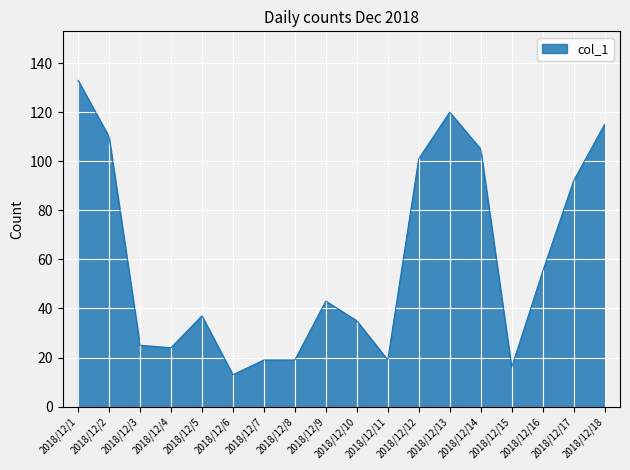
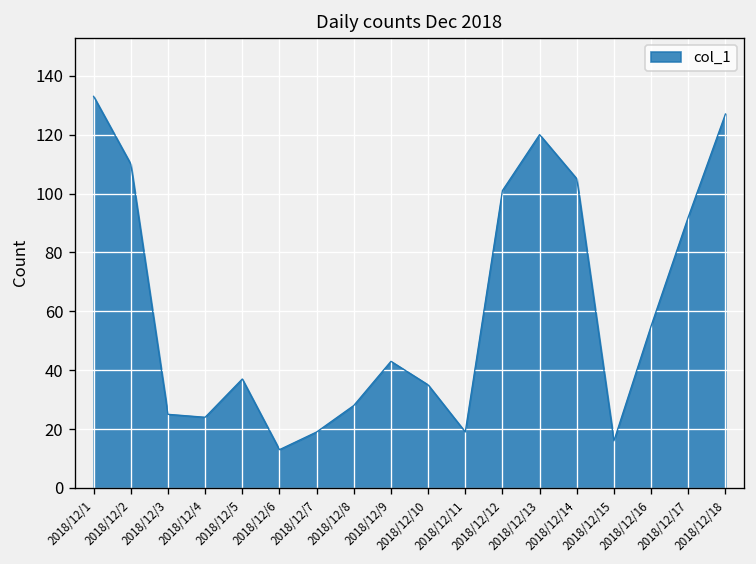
  {
    "2018/12/1": 133,
    "2018/12/2": 110,
    "2018/12/3": 25,
    "2018/12/4": 24,
    "2018/12/5": 37,
    "2018/12/6": 13,
    "2018/12/7": 19,
-   "2018/12/8": 19,
+   "2018/12/8": 28,
    "2018/12/9": 43,
    "2018/12/10": 35,
    "2018/12/11": 19,
    "2018/12/12": 101,
    "2018/12/13": 120,
    "2018/12/14": 105,
    "2018/12/15": 16,
    "2018/12/16": 55,
    "2018/12/17": 92,
-   "2018/12/18": 115
+   "2018/12/18": 127
  }
